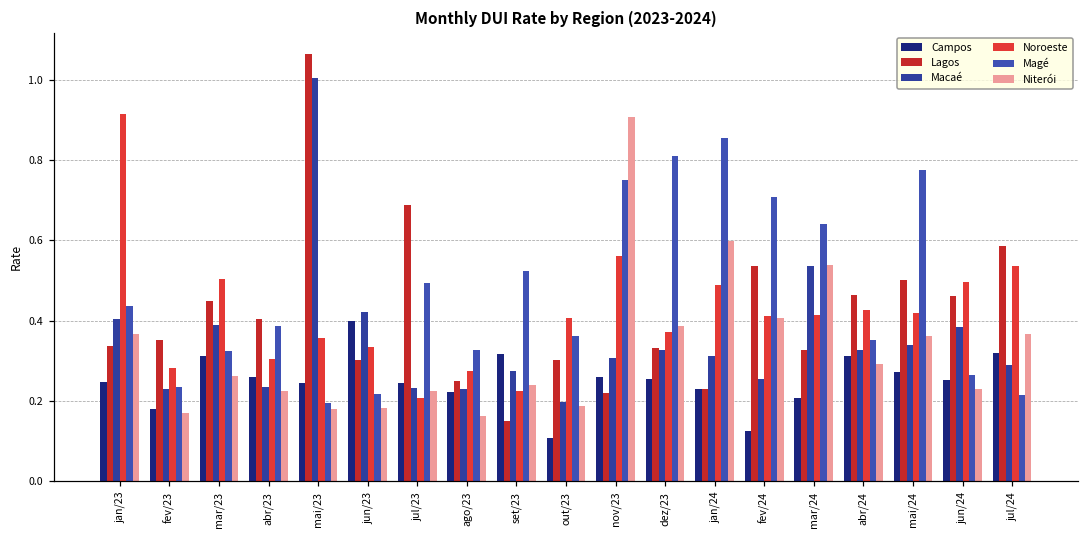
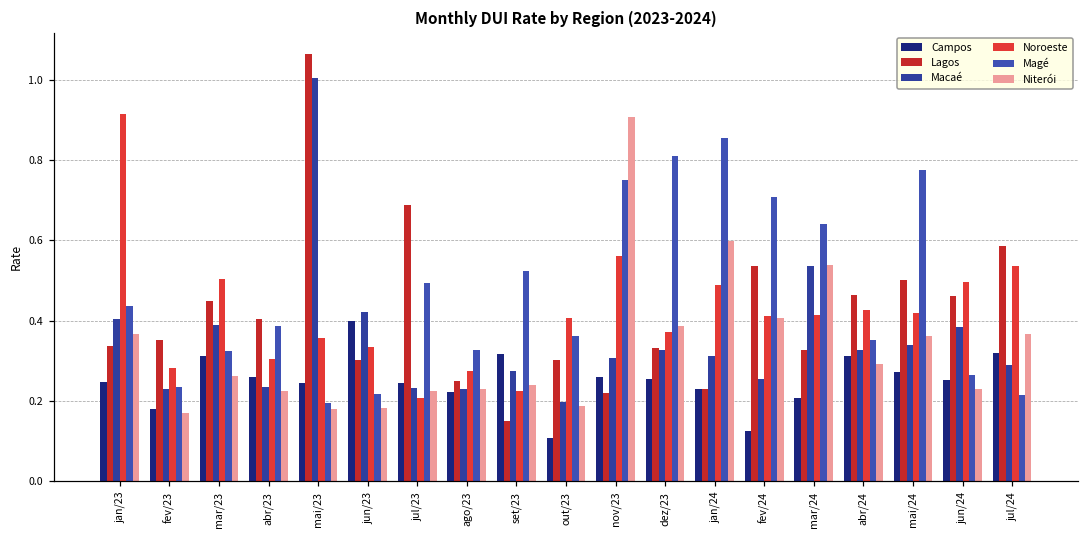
  {
    "Niterói": {
      "jan/23": 0.37,
      "fev/23": 0.17,
      "mar/23": 0.26,
      "abr/23": 0.22,
      "mai/23": 0.18,
      "jun/23": 0.18,
      "jul/23": 0.22,
-     "ago/23": 0.16,
+     "ago/23": 0.23,
      "set/23": 0.24,
      "out/23": 0.19,
      "nov/23": 0.91,
      "dez/23": 0.39,
      "jan/24": 0.60,
      "fev/24": 0.41,
      "mar/24": 0.54,
      "abr/24": 0.29,
      "mai/24": 0.36,
      "jun/24": 0.23,
      "jul/24": 0.37
    }
  }
